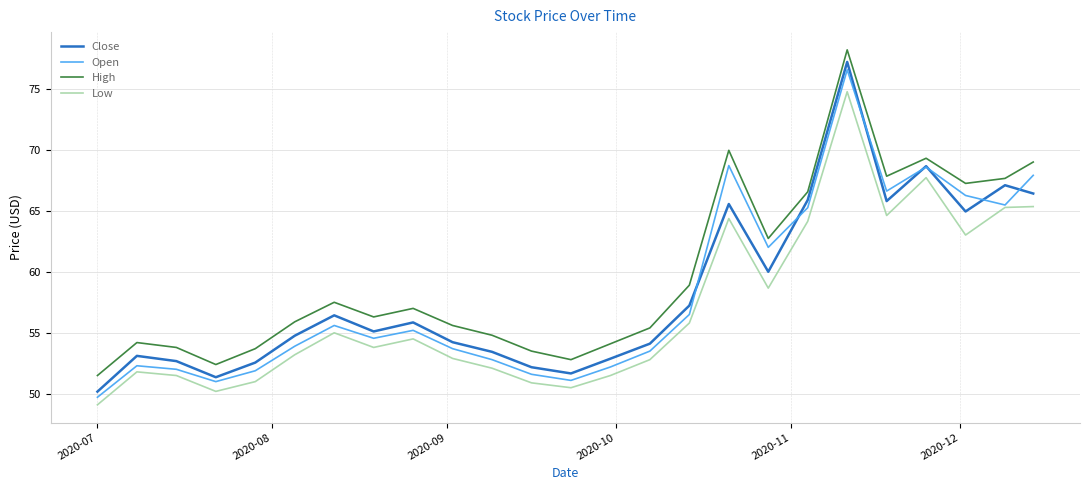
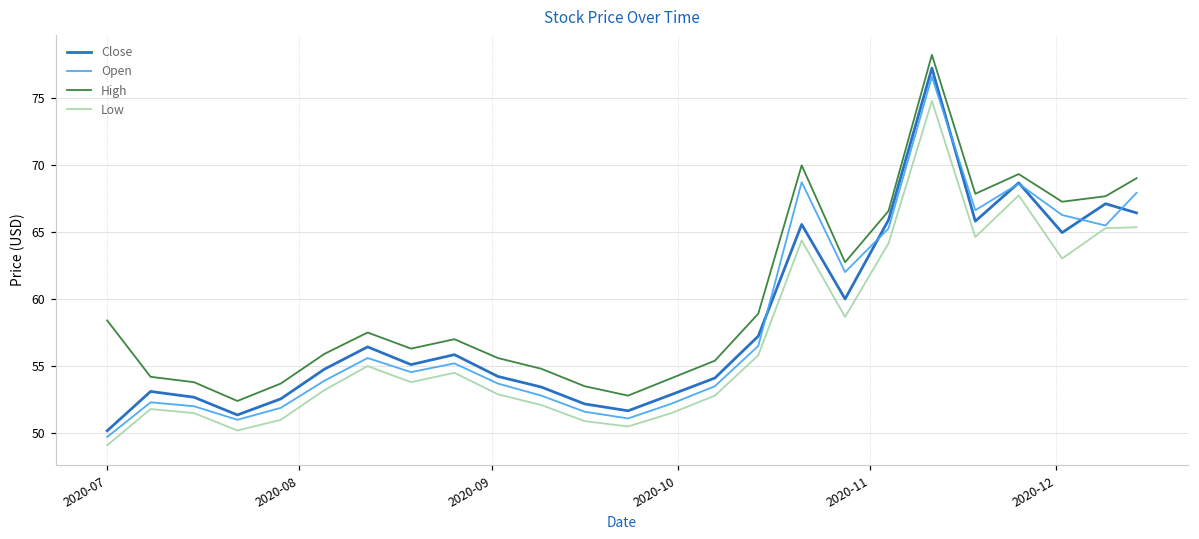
  {
    "Close": {
      "2020-07": 50.2
    },
    "Open": {
      "2020-07": 49.7
    },
    "High": {
-     "2020-07": 51.5
+     "2020-07": 58.4
    },
    "Low": {
      "2020-07": 49.1
    }
  }
